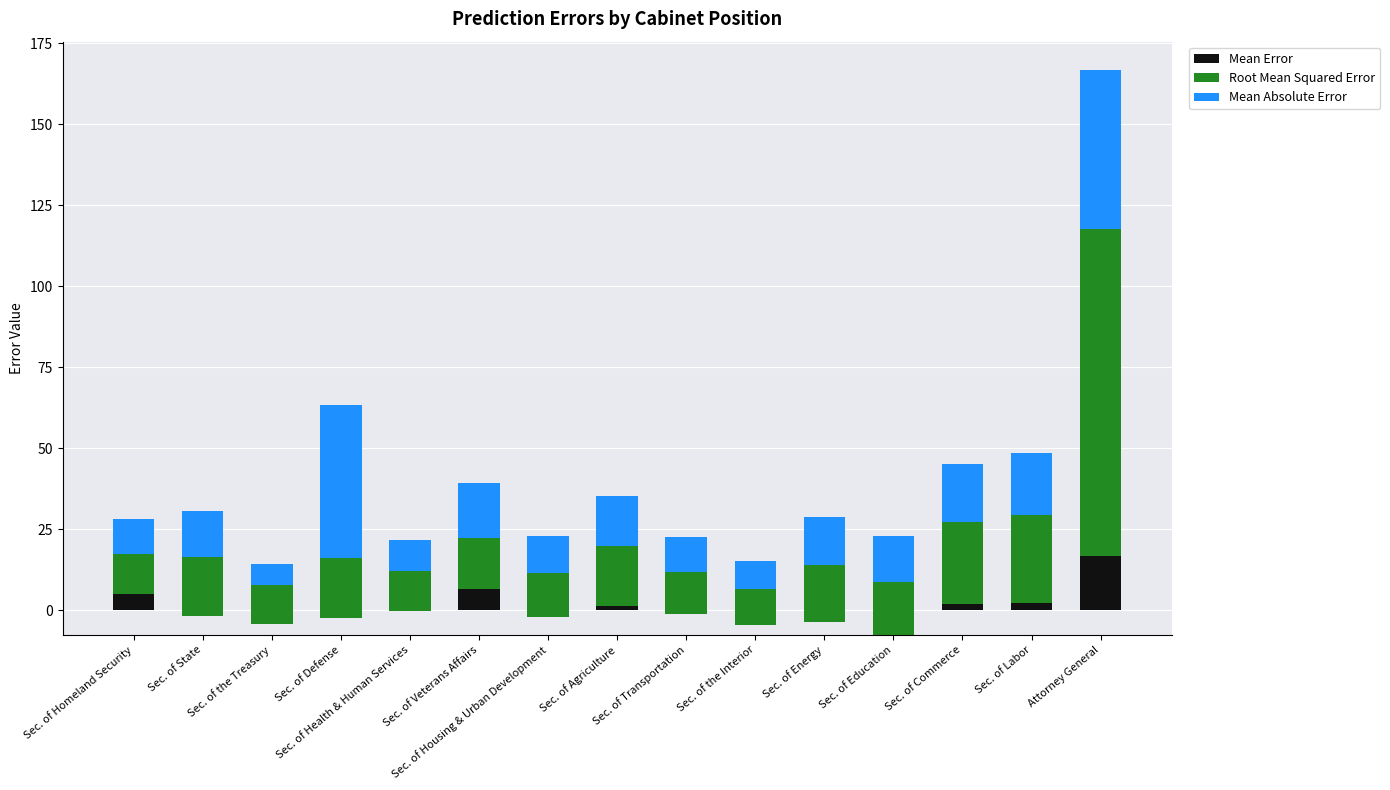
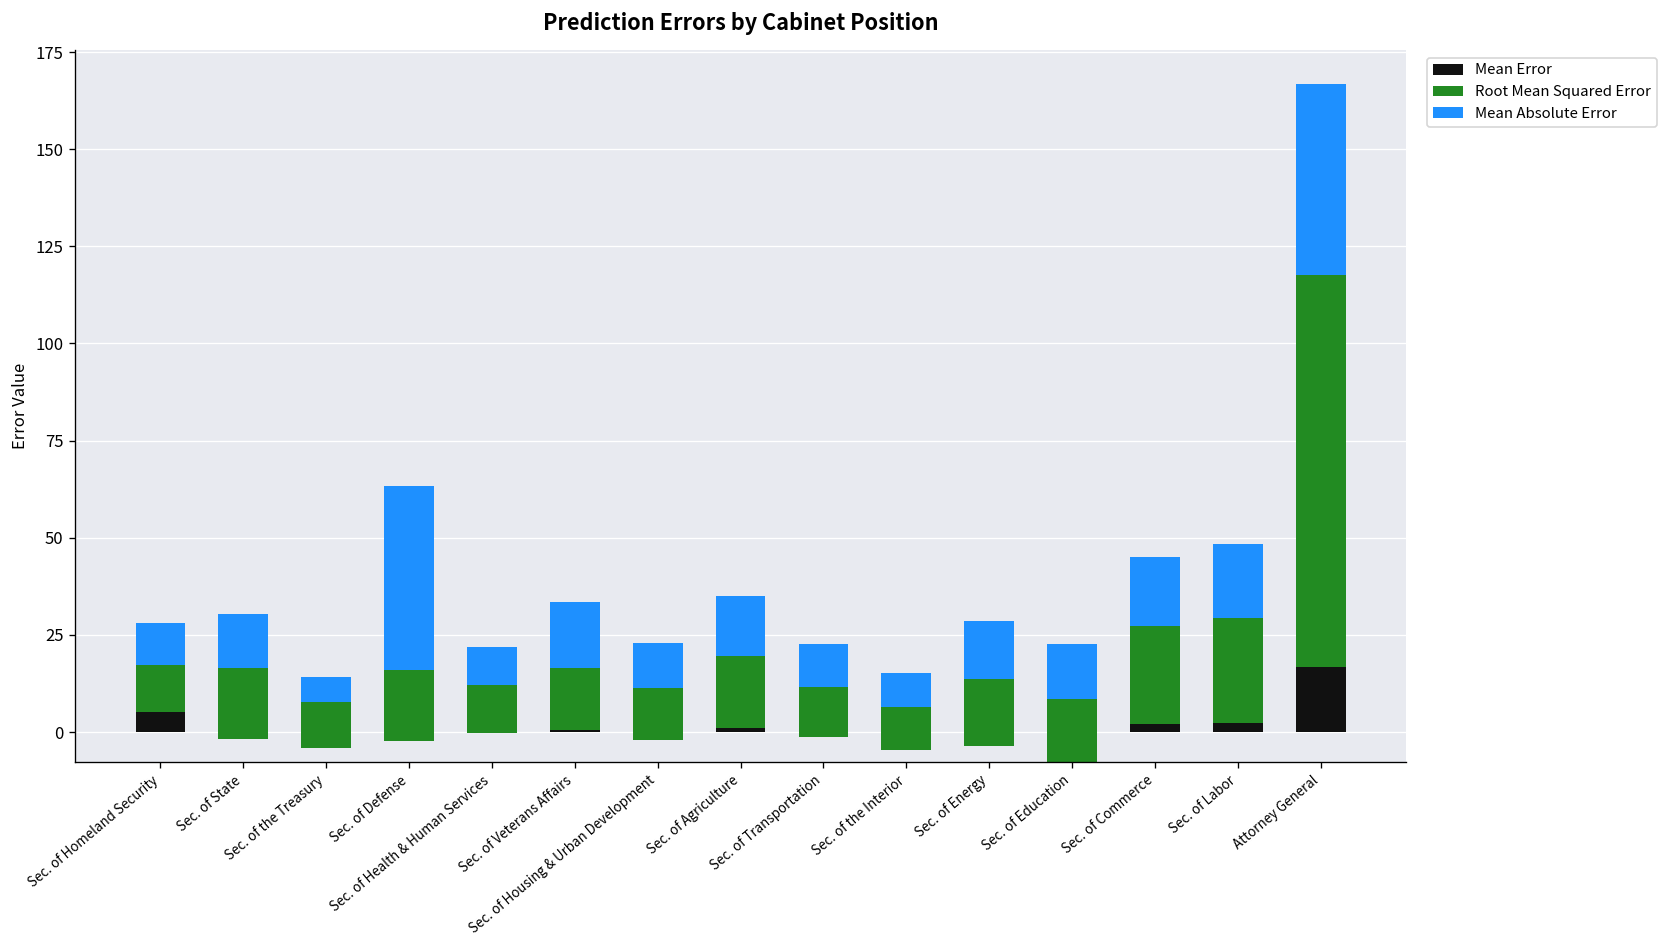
  {
    "Mean Error": {
      "Sec. of Homeland Security": 5,
      "Sec. of State": -2,
      "Sec. of the Treasury": -4,
      "Sec. of Defense": -2,
-     "Sec. of Veterans Affairs": 6,
+     "Sec. of Veterans Affairs": 1,
      "Sec. of Housing & Urban Development": -2,
      "Sec. of Agriculture": 1,
      "Sec. of Transportation": -1,
      "Sec. of the Interior": -5,
      "Sec. of Energy": -4,
      "Sec. of Education": -8,
      "Sec. of Commerce": 2,
      "Sec. of Labor": 2,
      "Attorney General": 17
    },
    "Root Mean Squared Error": {
      "Sec. of Homeland Security": 12,
      "Sec. of State": 18,
      "Sec. of the Treasury": 12,
      "Sec. of Defense": 18,
      "Sec. of Health & Human Services": 12,
      "Sec. of Veterans Affairs": 16,
      "Sec. of Housing & Urban Development": 13,
      "Sec. of Agriculture": 19,
      "Sec. of Transportation": 13,
      "Sec. of the Interior": 11,
      "Sec. of Energy": 17,
      "Sec. of Education": 16,
      "Sec. of Commerce": 25,
      "Sec. of Labor": 27,
      "Attorney General": 101
    },
    "Mean Absolute Error": {
      "Sec. of Homeland Security": 11,
      "Sec. of State": 14,
      "Sec. of the Treasury": 6,
      "Sec. of Defense": 47,
      "Sec. of Health & Human Services": 10,
      "Sec. of Veterans Affairs": 17,
      "Sec. of Housing & Urban Development": 12,
      "Sec. of Agriculture": 15,
      "Sec. of Transportation": 11,
      "Sec. of the Interior": 9,
      "Sec. of Energy": 15,
      "Sec. of Education": 14,
      "Sec. of Commerce": 18,
      "Sec. of Labor": 19,
      "Attorney General": 49
    }
  }
